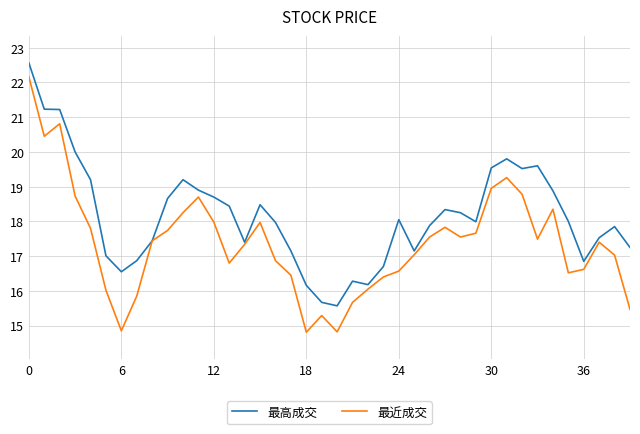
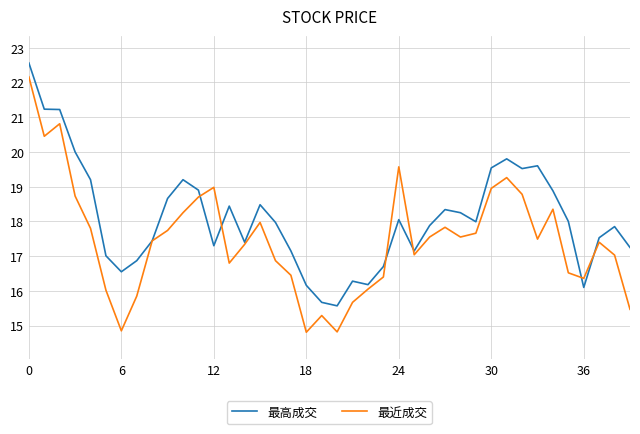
  {
    "最高成交": {
      "0": 22.6,
      "6": 16.6,
-     "12": 18.7,
+     "12": 17.3,
      "18": 16.2,
      "24": 18.1,
      "30": 19.5,
-     "36": 16.9
+     "36": 16.1
    },
    "最近成交": {
      "0": 22.2,
      "6": 14.9,
-     "12": 18.0,
+     "12": 19.0,
      "18": 14.8,
-     "24": 16.6,
+     "24": 19.6,
      "30": 19.0,
-     "36": 16.6
+     "36": 16.4
    }
  }
